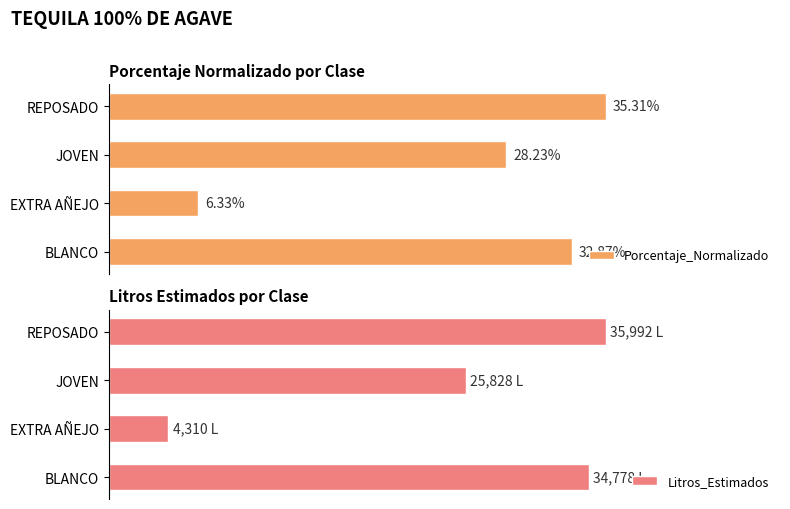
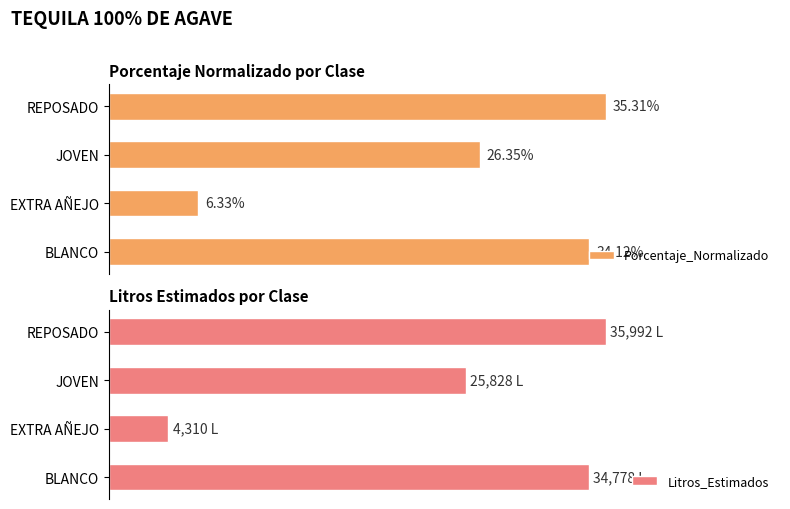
  {
    "Porcentaje Normalizado por Clase": {
      "REPOSADO": "35.31%",
-     "JOVEN": "28.23%",
+     "JOVEN": "26.35%",
      "EXTRA AÑEJO": "6.33%",
-     "BLANCO": "32.87%"
+     "BLANCO": "34.12%"
    },
    "Litros Estimados por Clase": {
      "REPOSADO": "35,992",
      "JOVEN": "25,828",
      "EXTRA AÑEJO": "4,310",
      "BLANCO": "34,778"
    }
  }
